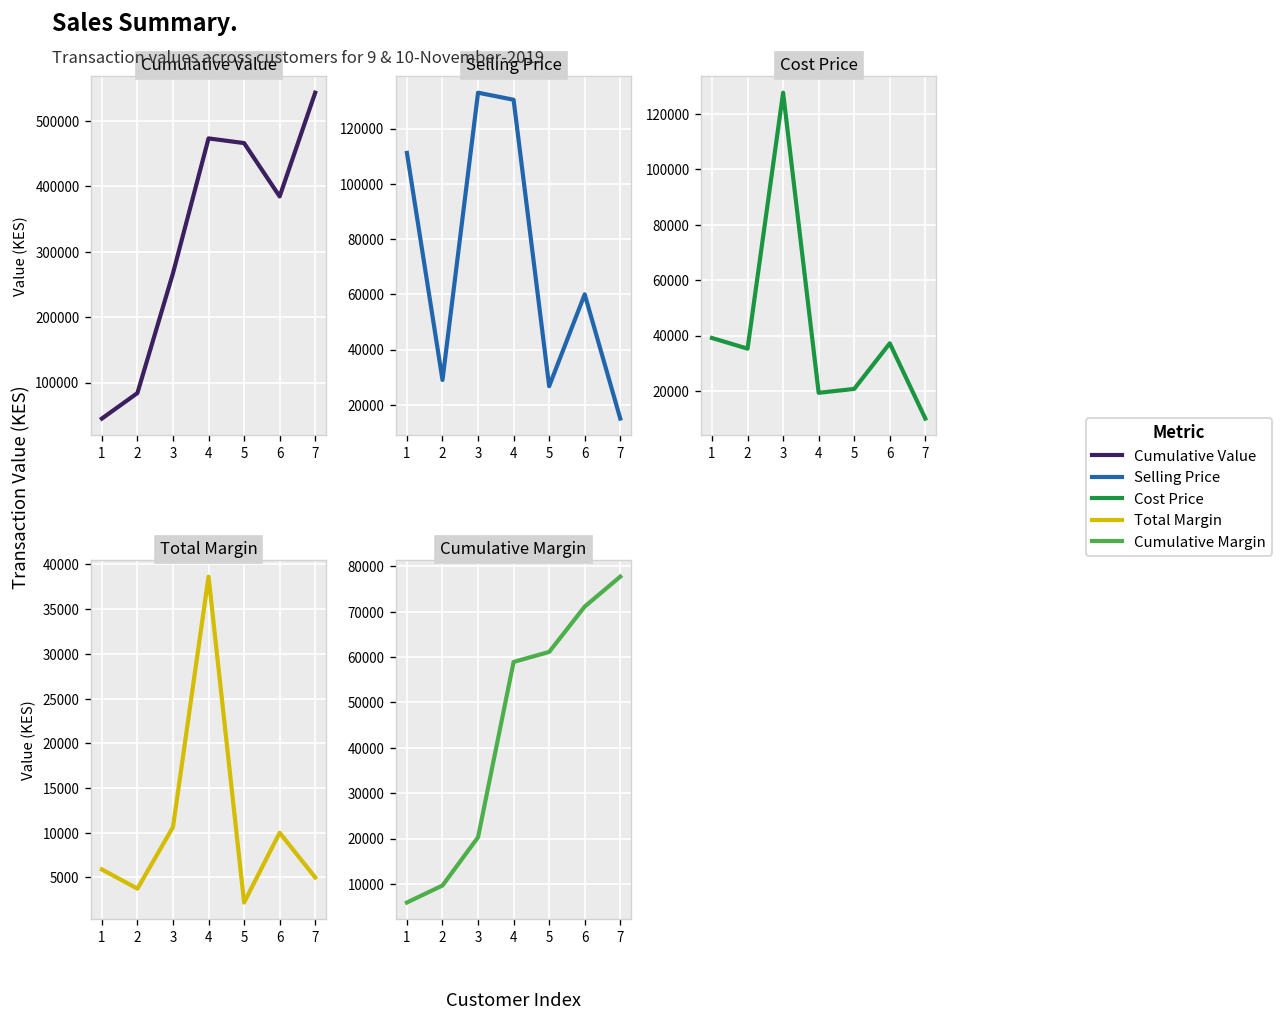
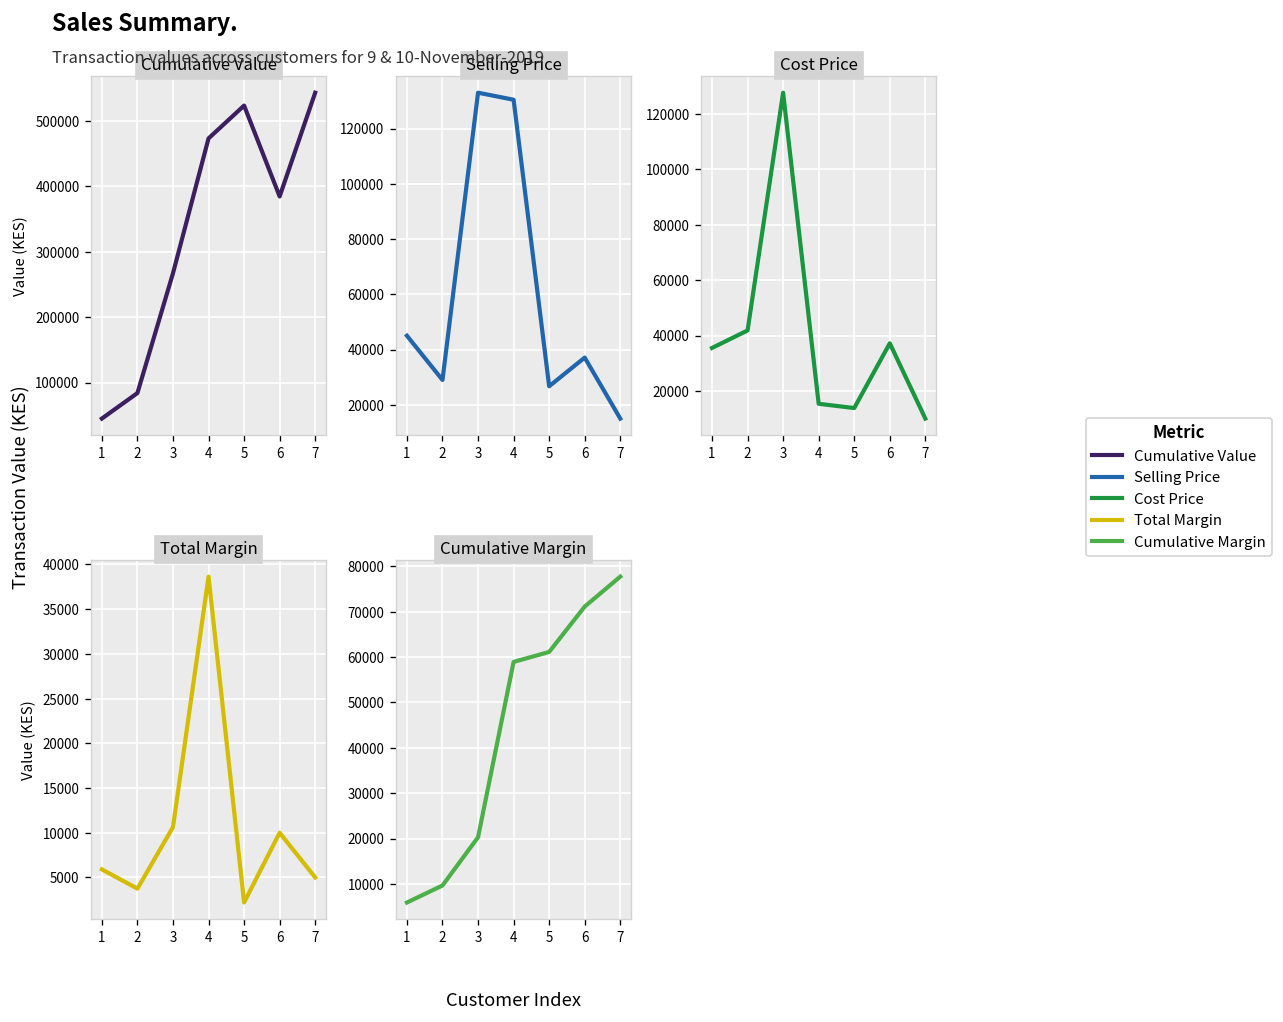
  {
    "Cumulative Value": {
      "1": 50000,
      "2": 80000,
      "3": 270000,
      "4": 470000,
-     "5": 470000,
+     "5": 520000,
      "6": 380000,
      "7": 540000
    },
    "Selling Price": {
-     "1": 111000,
+     "1": 45000,
      "2": 29000,
      "3": 133000,
      "4": 130000,
      "5": 27000,
-     "6": 60000,
+     "6": 37000,
      "7": 15000
    },
    "Cost Price": {
-     "1": 39000,
-     "2": 35000,
+     "1": 35000,
+     "2": 42000,
      "3": 128000,
-     "4": 19000,
-     "5": 21000,
+     "4": 15000,
+     "5": 14000,
      "6": 37000,
      "7": 10000
    },
    "Total Margin": {
      "1": 6000,
      "2": 4000,
      "3": 11000,
      "4": 39000,
      "5": 2000,
      "6": 10000,
      "7": 5000
    },
    "Cumulative Margin": {
      "1": 6000,
      "2": 10000,
      "3": 20000,
      "4": 59000,
      "5": 61000,
      "6": 71000,
      "7": 78000
    }
  }
